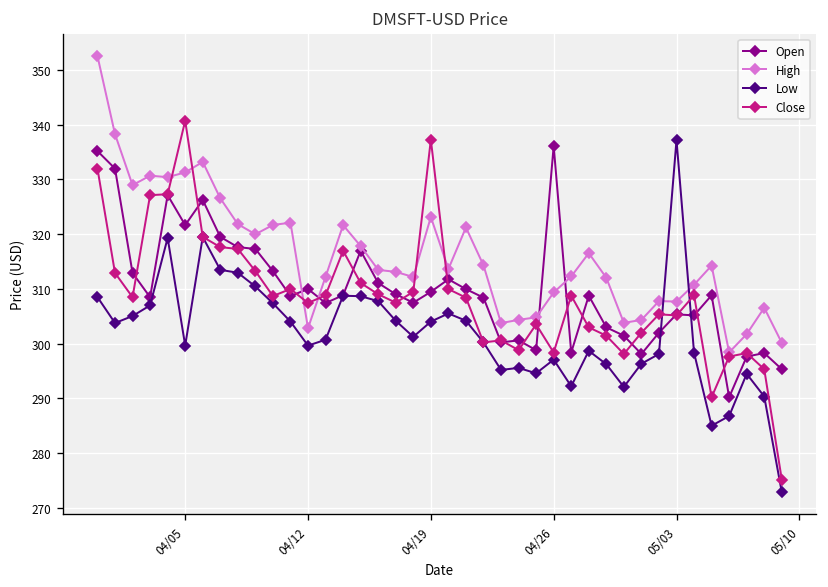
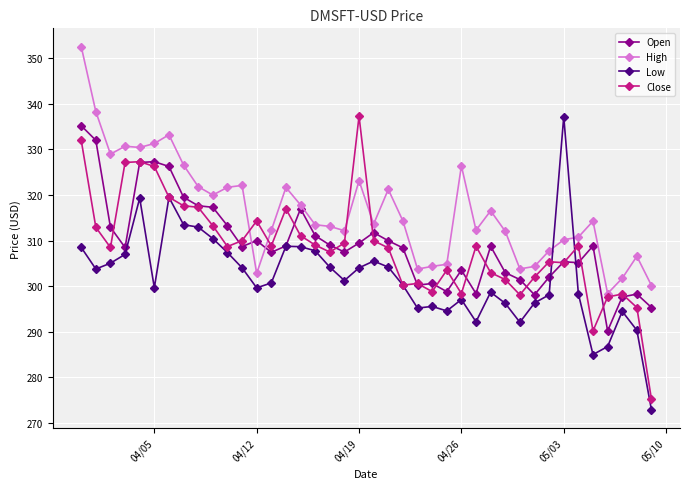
  {
    "Open": {
-     "04/05": 322,
+     "04/05": 327,
      "04/12": 310,
      "04/19": 309,
-     "04/26": 336
+     "04/26": 304
    },
    "High": {
      "04/05": 331,
      "04/12": 303,
      "04/19": 323,
-     "04/26": 309,
-     "05/03": 308
+     "04/26": 326,
+     "05/03": 310
    },
    "Low": {
      "04/05": 300,
      "04/12": 300,
      "04/19": 304,
      "04/26": 297,
      "05/03": 337
    },
    "Close": {
-     "04/05": 341,
-     "04/12": 307,
+     "04/05": 326,
+     "04/12": 314,
      "04/19": 337,
      "04/26": 298
    }
  }
